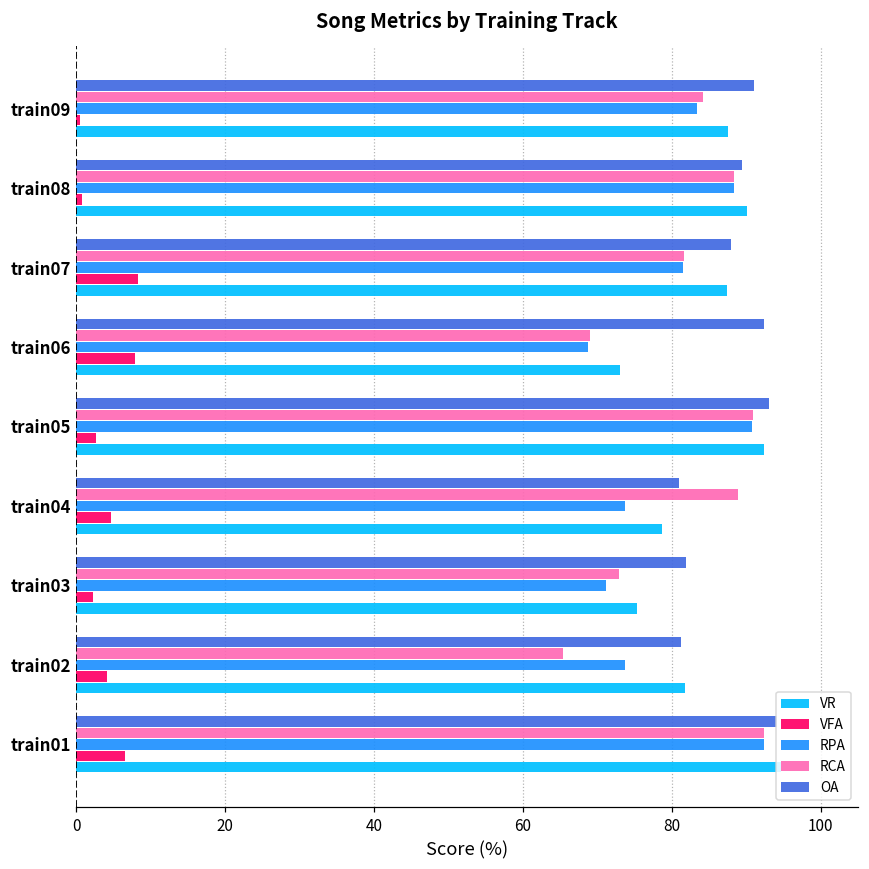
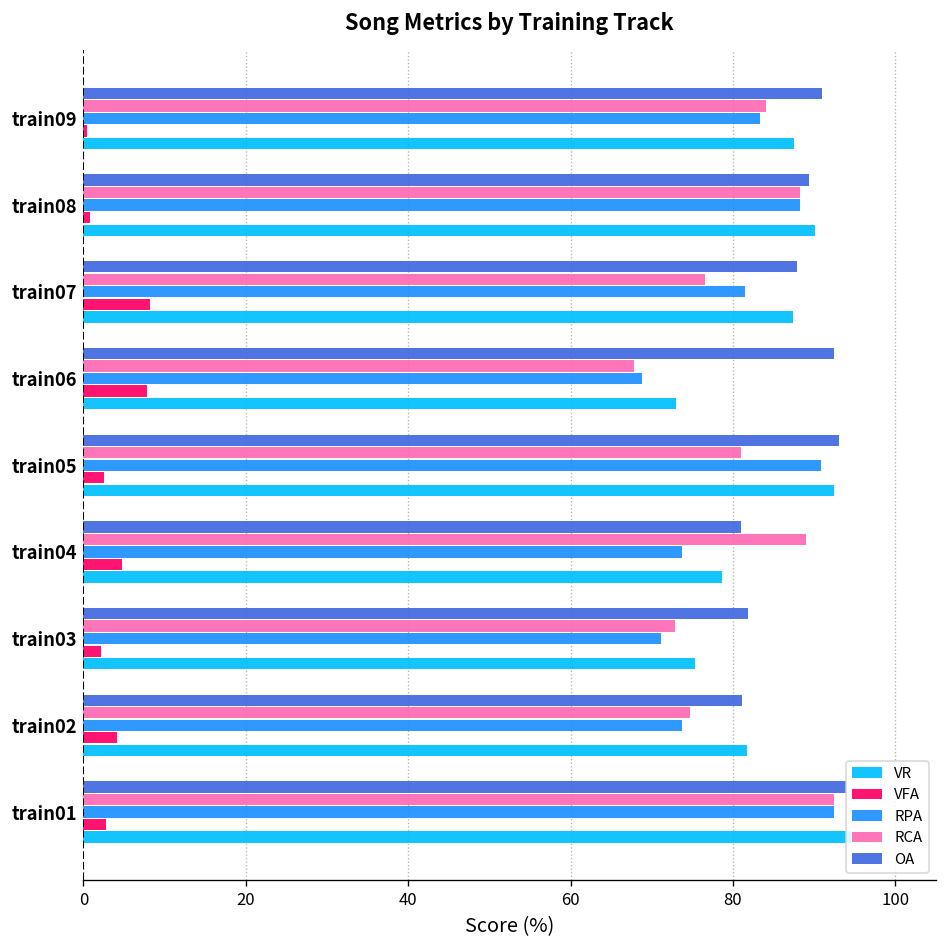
  {
    "VFA": {
      "train09": 0,
      "train08": 1,
      "train07": 8,
      "train06": 8,
      "train05": 3,
      "train04": 5,
      "train03": 2,
      "train02": 4,
-     "train01": 7
+     "train01": 3
    },
    "RCA": {
      "train09": 84,
      "train08": 88,
-     "train07": 82,
-     "train06": 69,
-     "train05": 91,
+     "train07": 77,
+     "train06": 68,
+     "train05": 81,
      "train04": 89,
      "train03": 73,
-     "train02": 65,
+     "train02": 75,
      "train01": 92
    },
    "OA": {
      "train09": 91,
      "train08": 89,
      "train07": 88,
      "train06": 92,
      "train05": 93,
      "train04": 81,
      "train03": 82,
      "train02": 81
    }
  }
